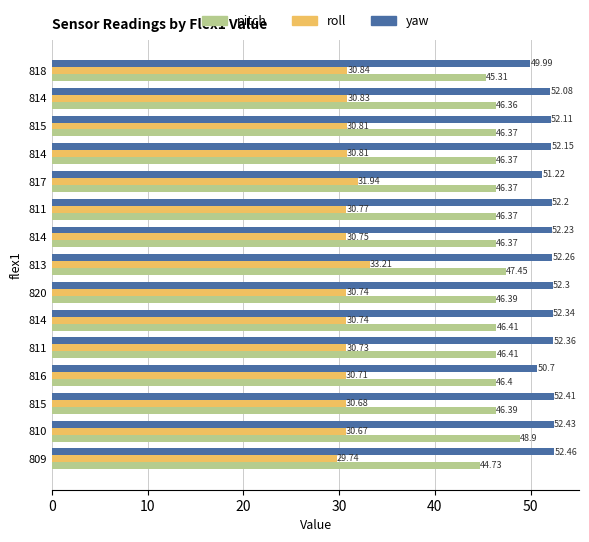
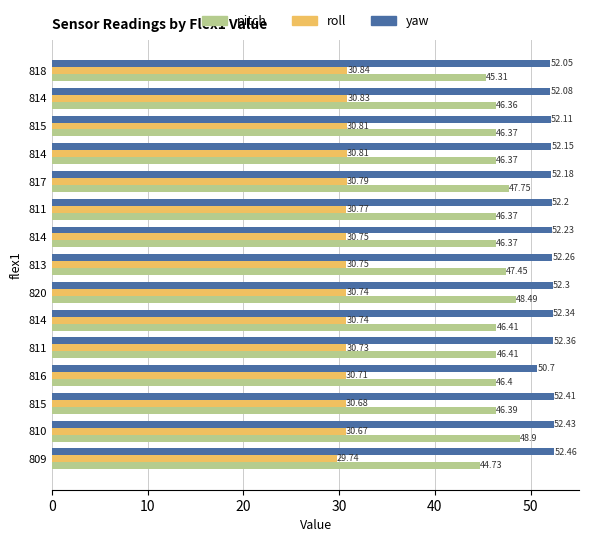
  {
    "pitch": {
      "818": 45.31,
-     "817": 46.37,
+     "817": 47.75,
      "813": 47.45,
-     "820": 46.39,
+     "820": 48.49,
      "816": 46.4,
      "810": 48.9,
      "809": 44.73
    },
    "roll": {
      "818": 30.84,
-     "817": 31.94,
-     "813": 33.21,
+     "817": 30.79,
+     "813": 30.75,
      "820": 30.74,
      "816": 30.71,
      "810": 30.67,
      "809": 29.74
    },
    "yaw": {
-     "818": 49.99,
-     "817": 51.22,
+     "818": 52.05,
+     "817": 52.18,
      "813": 52.26,
      "820": 52.3,
      "816": 50.7,
      "810": 52.43,
      "809": 52.46
    }
  }
